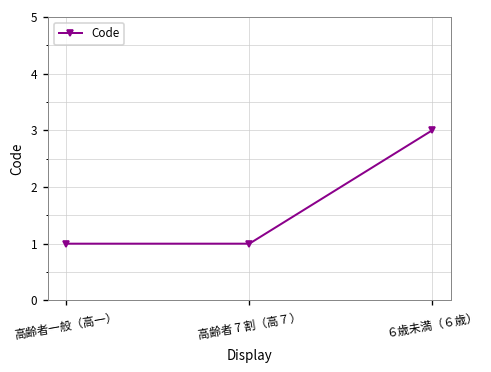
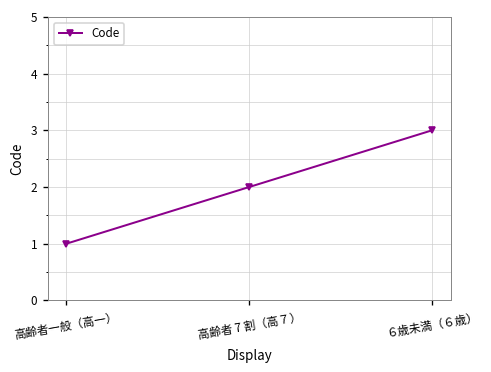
  {
    "高齢者一般（高一）": 1,
-   "高齢者 7 割（高７）": 1,
+   "高齢者 7 割（高７）": 2,
    "６歳未満（６歳）": 3
  }
